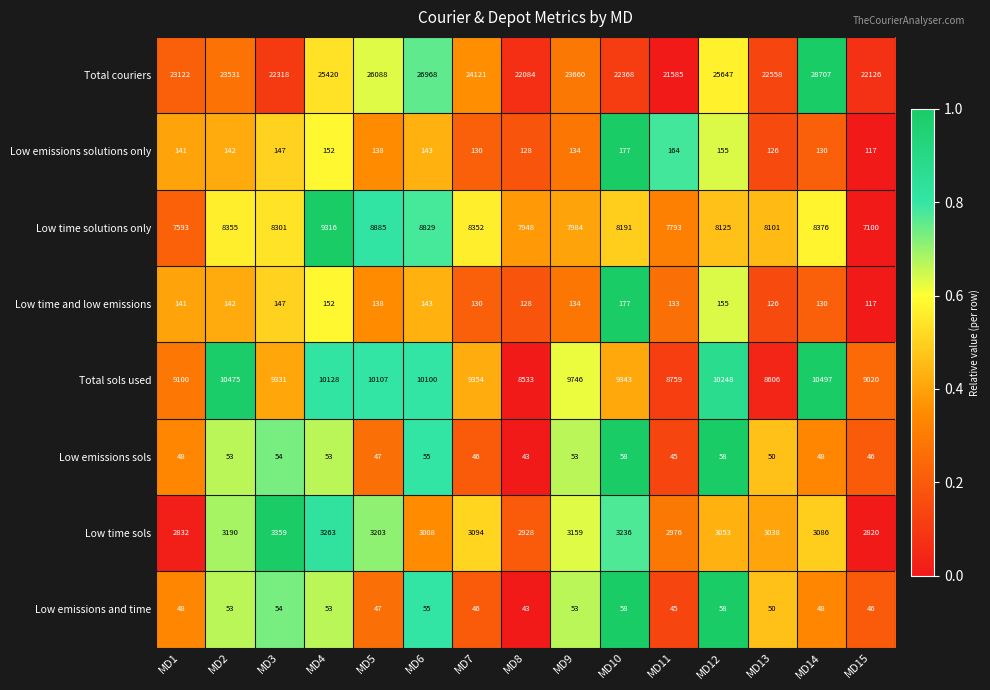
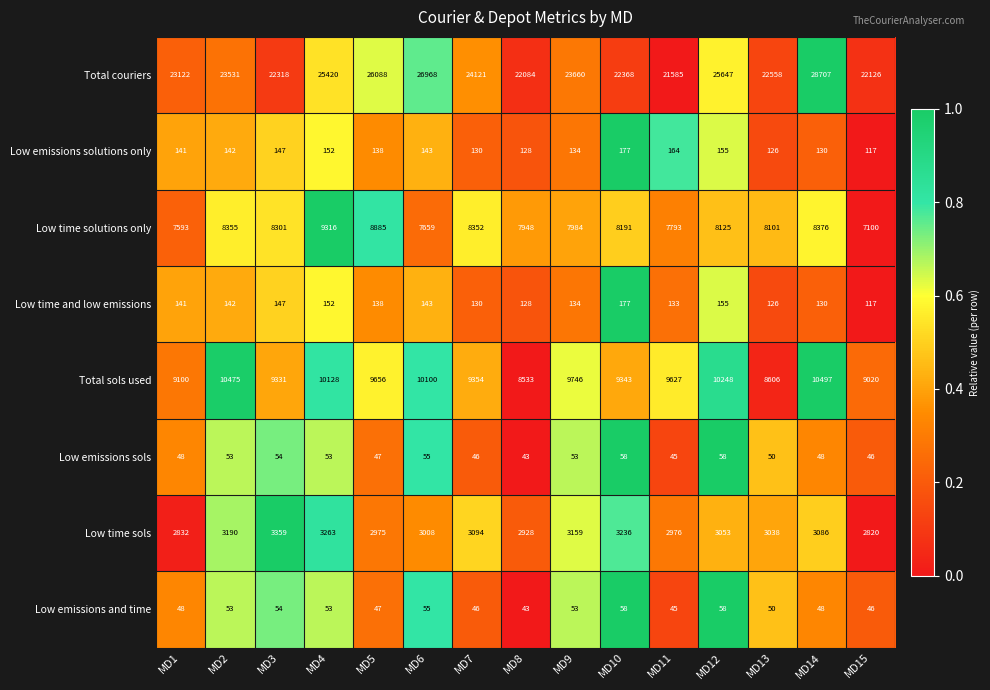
  {
    "Total couriers": {
      "MD1": 23122,
      "MD2": 23531,
      "MD3": 22318,
      "MD4": 25420,
      "MD5": 26088,
      "MD6": 26968,
      "MD7": 24121,
      "MD8": 22084,
      "MD9": 23660,
      "MD10": 22368,
      "MD11": 21585,
      "MD12": 25647,
      "MD13": 22558,
      "MD14": 28707,
      "MD15": 22126
    },
    "Low emissions solutions only": {
      "MD1": 141,
      "MD2": 142,
      "MD3": 147,
      "MD4": 152,
      "MD5": 138,
      "MD6": 143,
      "MD7": 130,
      "MD8": 128,
      "MD9": 134,
      "MD10": 177,
      "MD11": 164,
      "MD12": 155,
      "MD13": 126,
      "MD14": 130,
      "MD15": 117
    },
    "Low time solutions only": {
      "MD1": 7593,
      "MD2": 8355,
      "MD3": 8301,
      "MD4": 9316,
      "MD5": 8885,
-     "MD6": 8829,
+     "MD6": 7659,
      "MD7": 8352,
      "MD8": 7948,
      "MD9": 7984,
      "MD10": 8191,
      "MD11": 7793,
      "MD12": 8125,
      "MD13": 8101,
      "MD14": 8376,
      "MD15": 7100
    },
    "Low time and low emissions": {
      "MD1": 141,
      "MD2": 142,
      "MD3": 147,
      "MD4": 152,
      "MD5": 138,
      "MD6": 143,
      "MD7": 130,
      "MD8": 128,
      "MD9": 134,
      "MD10": 177,
      "MD11": 133,
      "MD12": 155,
      "MD13": 126,
      "MD14": 130,
      "MD15": 117
    },
    "Total sols used": {
      "MD1": 9100,
      "MD2": 10475,
      "MD3": 9331,
      "MD4": 10128,
-     "MD5": 10107,
+     "MD5": 9656,
      "MD6": 10100,
      "MD7": 9354,
      "MD8": 8533,
      "MD9": 9746,
      "MD10": 9343,
-     "MD11": 8759,
+     "MD11": 9627,
      "MD12": 10248,
      "MD13": 8606,
      "MD14": 10497,
      "MD15": 9020
    },
    "Low emissions sols": {
      "MD1": 48,
      "MD2": 53,
      "MD3": 54,
      "MD4": 53,
      "MD5": 47,
      "MD6": 55,
      "MD7": 46,
      "MD8": 43,
      "MD9": 53,
      "MD10": 58,
      "MD11": 45,
      "MD12": 58,
      "MD13": 50,
      "MD14": 48,
      "MD15": 46
    },
    "Low time sols": {
      "MD1": 2832,
      "MD2": 3190,
      "MD3": 3359,
      "MD4": 3263,
-     "MD5": 3203,
+     "MD5": 2975,
      "MD6": 3008,
      "MD7": 3094,
      "MD8": 2928,
      "MD9": 3159,
      "MD10": 3236,
      "MD11": 2976,
      "MD12": 3053,
      "MD13": 3038,
      "MD14": 3086,
      "MD15": 2820
    },
    "Low emissions and time": {
      "MD1": 48,
      "MD2": 53,
      "MD3": 54,
      "MD4": 53,
      "MD5": 47,
      "MD6": 55,
      "MD7": 46,
      "MD8": 43,
      "MD9": 53,
      "MD10": 58,
      "MD11": 45,
      "MD12": 58,
      "MD13": 50,
      "MD14": 48,
      "MD15": 46
    }
  }
